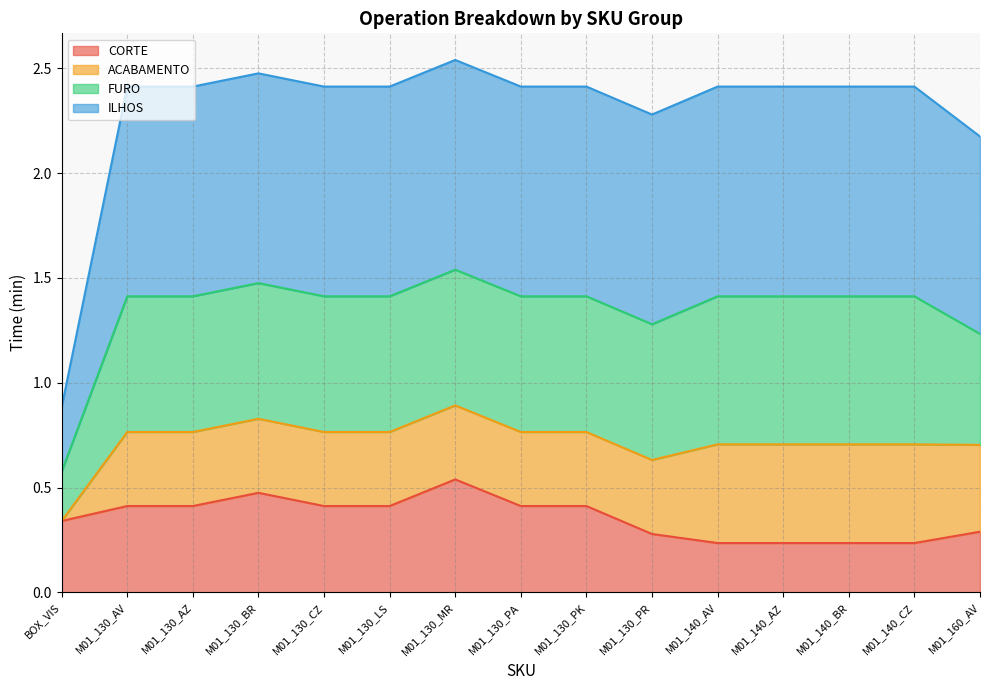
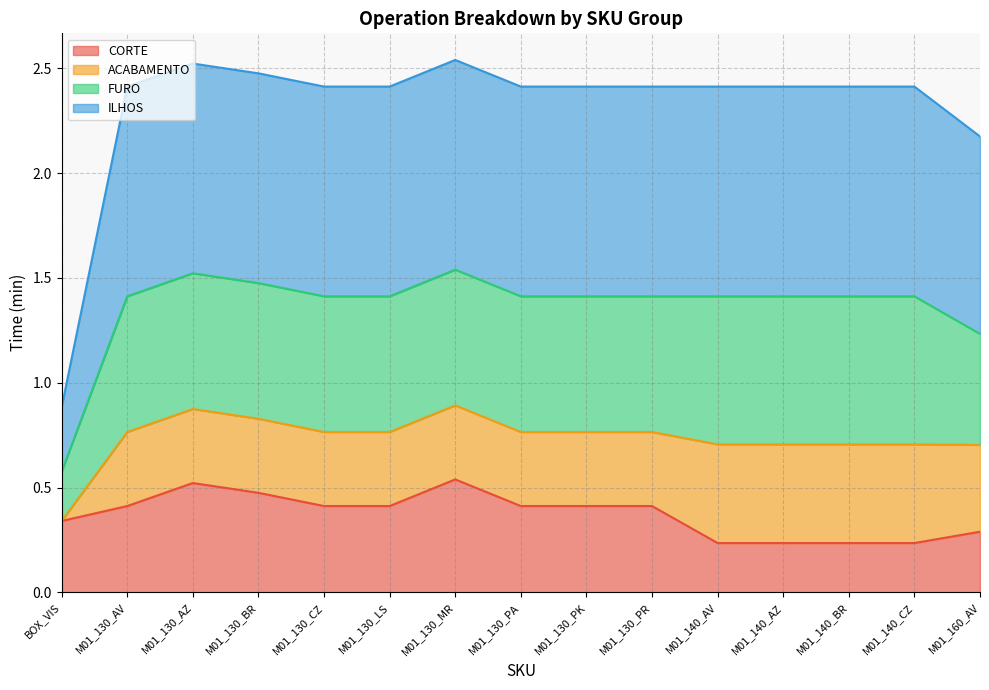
  {
    "CORTE": {
      "M01_130_AV": 0.41,
-     "M01_130_AZ": 0.41,
+     "M01_130_AZ": 0.52,
      "M01_130_BR": 0.48,
      "M01_130_CZ": 0.41,
      "M01_130_LS": 0.41,
      "M01_130_MR": 0.54,
      "M01_130_PA": 0.41,
      "M01_130_PK": 0.41,
-     "M01_130_PR": 0.28,
+     "M01_130_PR": 0.41,
      "M01_140_AV": 0.24,
      "M01_140_AZ": 0.24,
      "M01_140_BR": 0.24,
      "M01_140_CZ": 0.24,
      "M01_160_AV": 0.29
    },
    "ACABAMENTO": {
      "M01_130_AV": 0.35,
      "M01_130_AZ": 0.35,
      "M01_130_BR": 0.35,
      "M01_130_CZ": 0.35,
      "M01_130_LS": 0.35,
      "M01_130_MR": 0.35,
      "M01_130_PA": 0.35,
      "M01_130_PK": 0.35,
      "M01_130_PR": 0.35,
      "M01_140_AV": 0.47,
      "M01_140_AZ": 0.47,
      "M01_140_BR": 0.47,
      "M01_140_CZ": 0.47,
      "M01_160_AV": 0.41
    },
    "FURO": {
      "BOX_VIS": 0.24,
      "M01_130_AV": 0.65,
      "M01_130_AZ": 0.65,
      "M01_130_BR": 0.65,
      "M01_130_CZ": 0.65,
      "M01_130_LS": 0.65,
      "M01_130_MR": 0.65,
      "M01_130_PA": 0.65,
      "M01_130_PK": 0.65,
      "M01_130_PR": 0.65,
      "M01_140_AV": 0.71,
      "M01_140_AZ": 0.71,
      "M01_140_BR": 0.71,
      "M01_140_CZ": 0.71,
      "M01_160_AV": 0.53
    },
    "ILHOS": {
      "BOX_VIS": 0.31,
      "M01_130_BR": 1.00,
      "M01_130_CZ": 1.00,
      "M01_130_LS": 1.00,
      "M01_130_MR": 1.00,
      "M01_130_PA": 1.00,
      "M01_130_PK": 1.00,
      "M01_130_PR": 1.00,
      "M01_140_AV": 1.00,
      "M01_140_AZ": 1.00,
      "M01_140_BR": 1.00,
      "M01_140_CZ": 1.00,
      "M01_160_AV": 0.94
    }
  }
